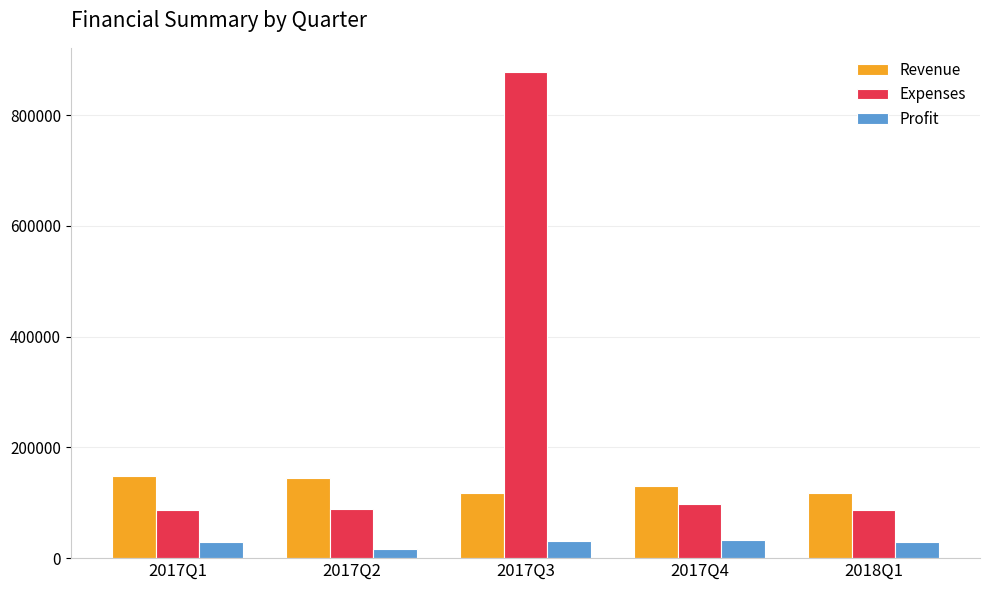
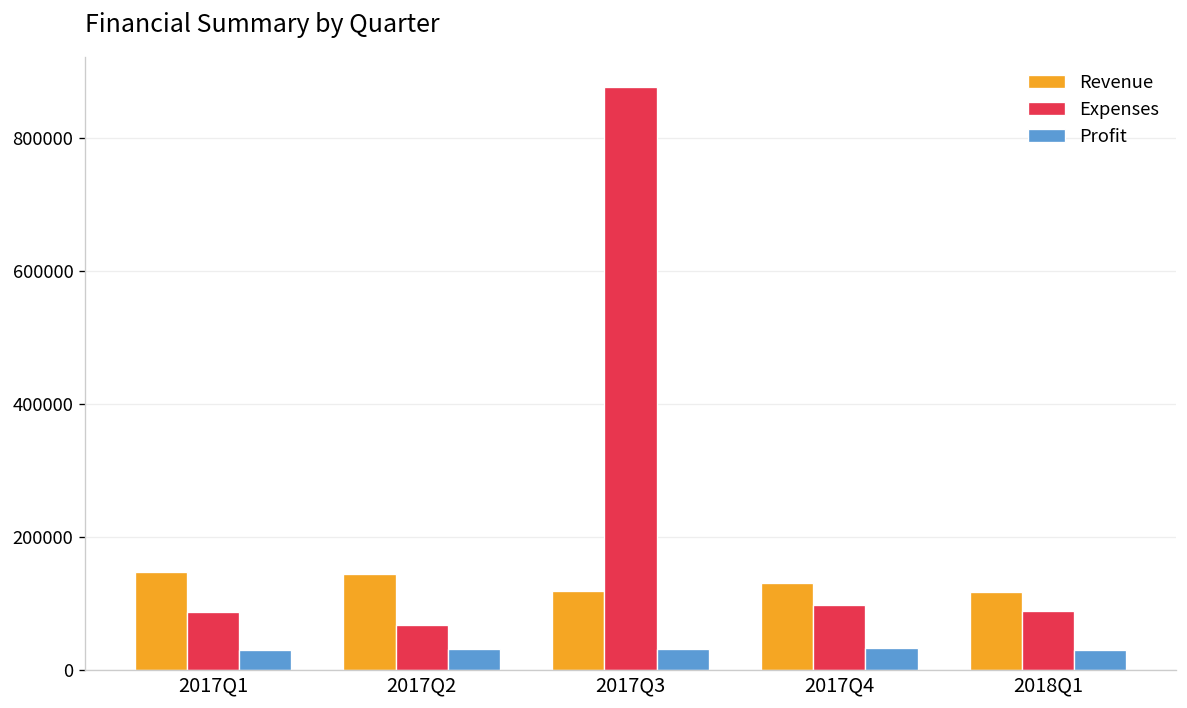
  {
    "Revenue": {
      "2017Q1": 150000,
      "2017Q2": 140000,
      "2017Q3": 120000,
      "2017Q4": 130000,
      "2018Q1": 120000
    },
    "Expenses": {
      "2017Q1": 90000,
-     "2017Q2": 90000,
+     "2017Q2": 70000,
      "2017Q3": 880000,
      "2017Q4": 100000,
      "2018Q1": 90000
    },
    "Profit": {
      "2017Q1": 30000,
-     "2017Q2": 20000,
+     "2017Q2": 30000,
      "2017Q3": 30000,
      "2017Q4": 30000,
      "2018Q1": 30000
    }
  }
